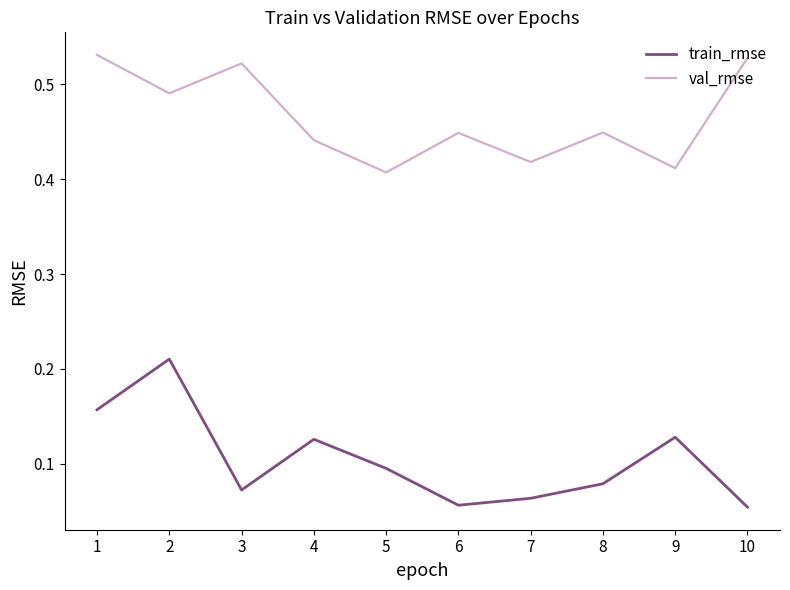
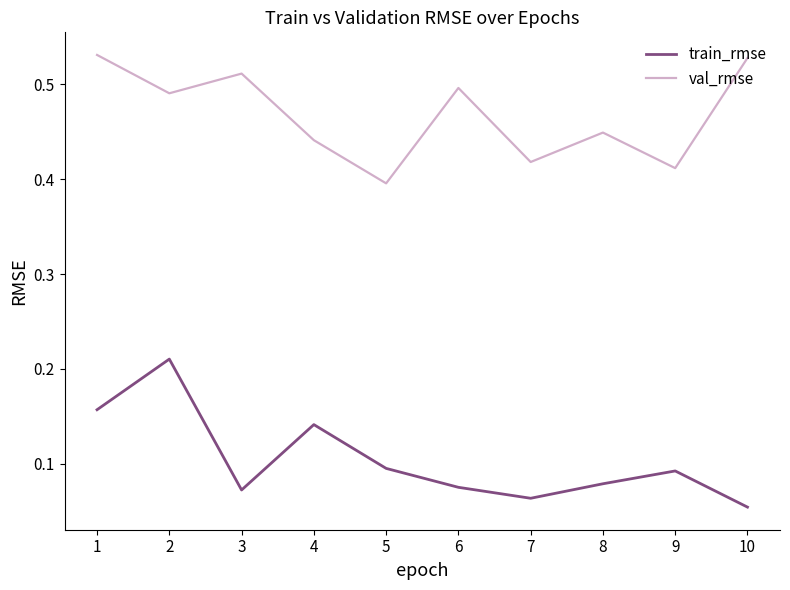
  {
    "train_rmse": {
      "1": 0.16,
      "2": 0.21,
      "3": 0.07,
-     "4": 0.13,
+     "4": 0.14,
      "5": 0.10,
-     "6": 0.06,
+     "6": 0.08,
      "7": 0.06,
      "8": 0.08,
-     "9": 0.13,
+     "9": 0.09,
      "10": 0.05
    },
    "val_rmse": {
      "1": 0.53,
      "2": 0.49,
-     "3": 0.52,
+     "3": 0.51,
      "4": 0.44,
-     "5": 0.41,
-     "6": 0.45,
+     "5": 0.40,
+     "6": 0.50,
      "7": 0.42,
      "8": 0.45,
      "9": 0.41,
      "10": 0.53
    }
  }
